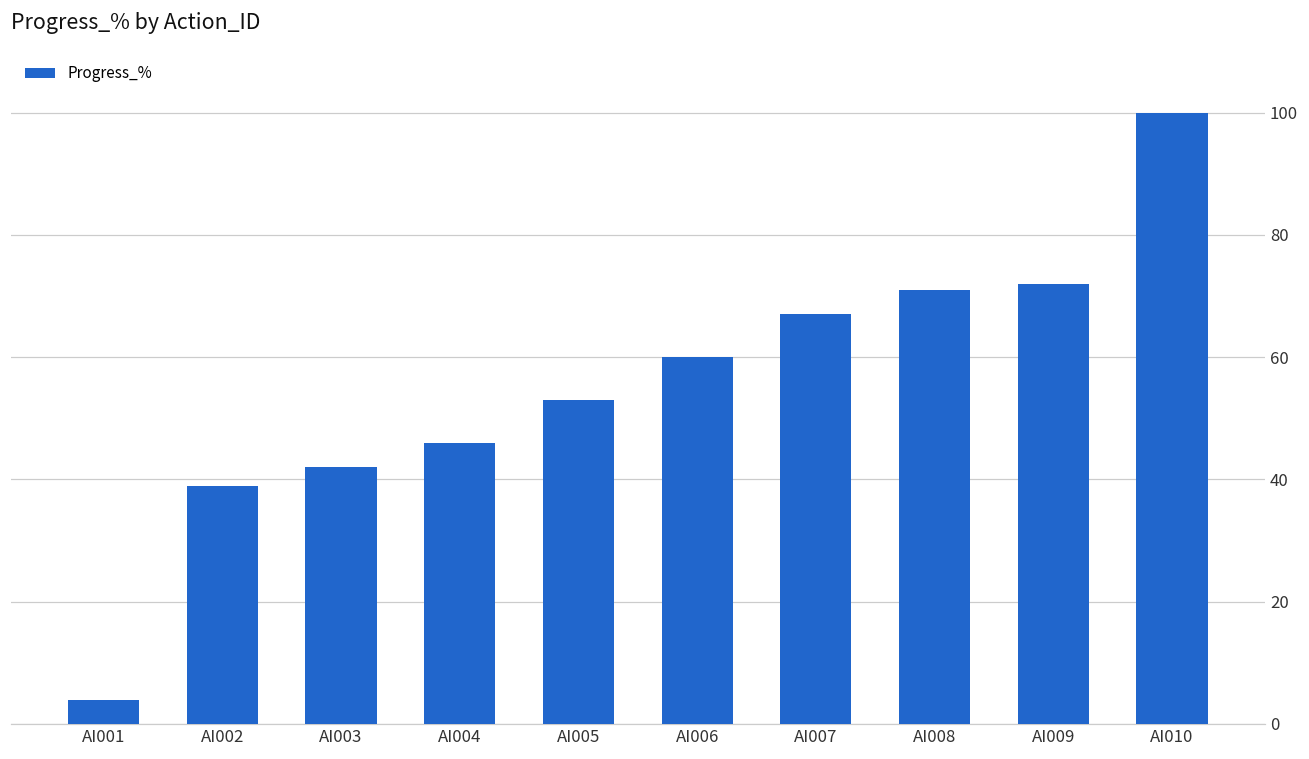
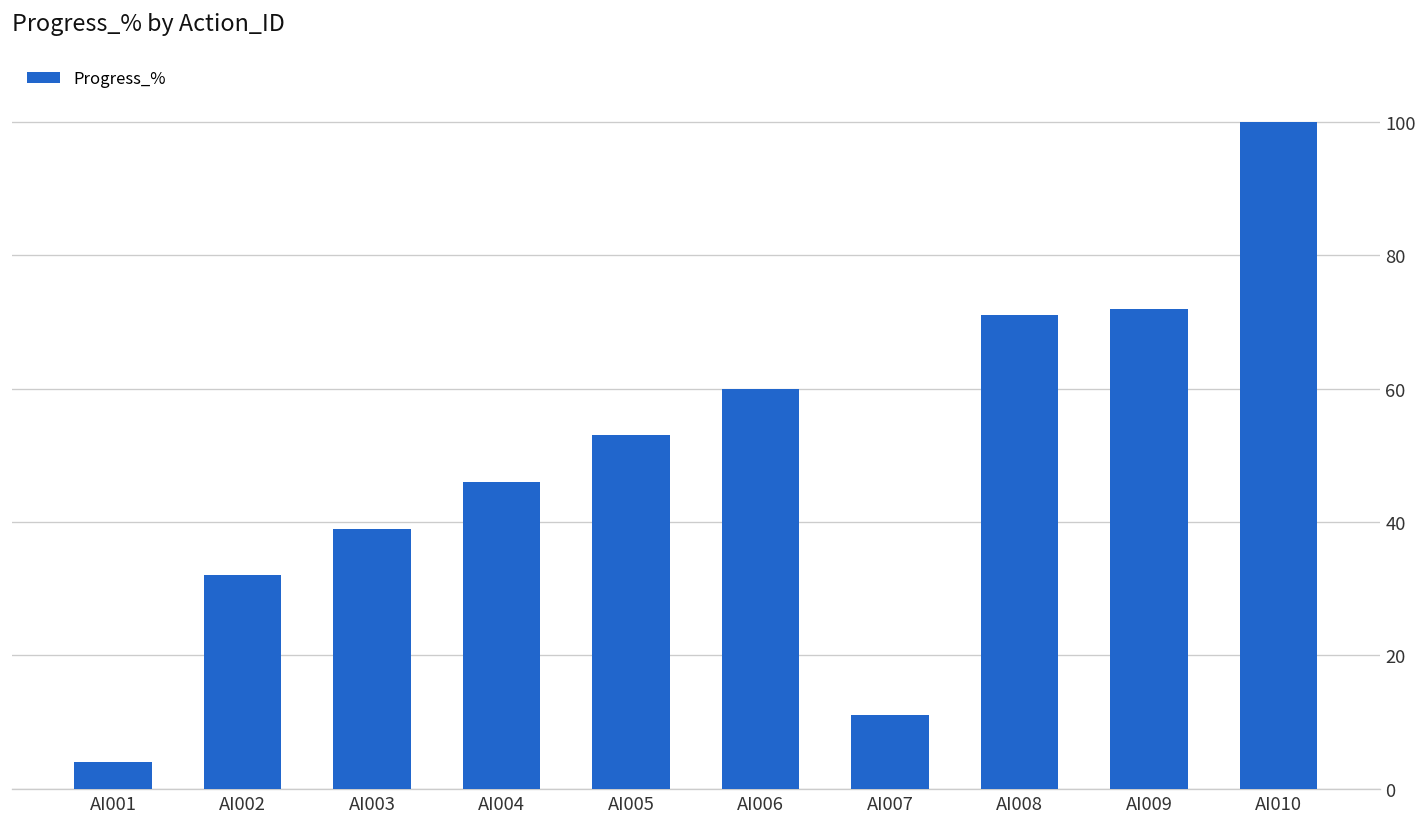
  {
    "AI001": 4,
-   "AI002": 39,
-   "AI003": 42,
+   "AI002": 32,
+   "AI003": 39,
    "AI004": 46,
    "AI005": 53,
    "AI006": 60,
-   "AI007": 67,
+   "AI007": 11,
    "AI008": 71,
    "AI009": 72,
    "AI010": 100
  }
